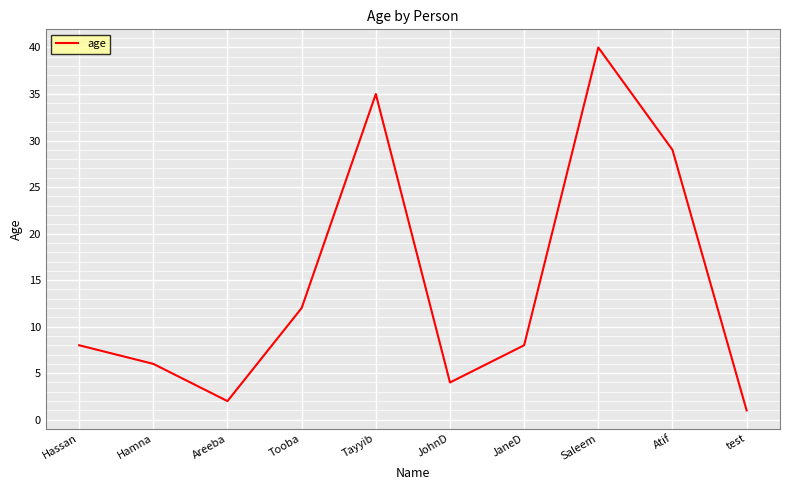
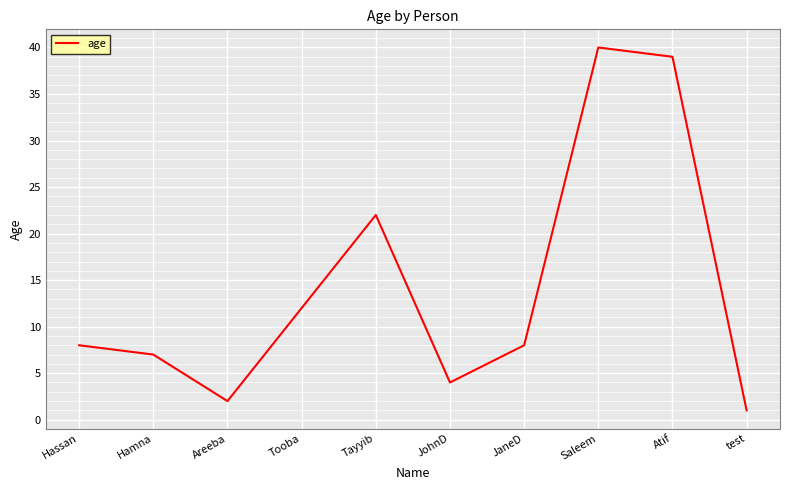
  {
    "Hassan": 8,
-   "Hamna": 6,
+   "Hamna": 7,
    "Areeba": 2,
    "Tooba": 12,
-   "Tayyib": 35,
+   "Tayyib": 22,
    "JohnD": 4,
    "JaneD": 8,
    "Saleem": 40,
-   "Atif": 29,
+   "Atif": 39,
    "test": 1
  }
